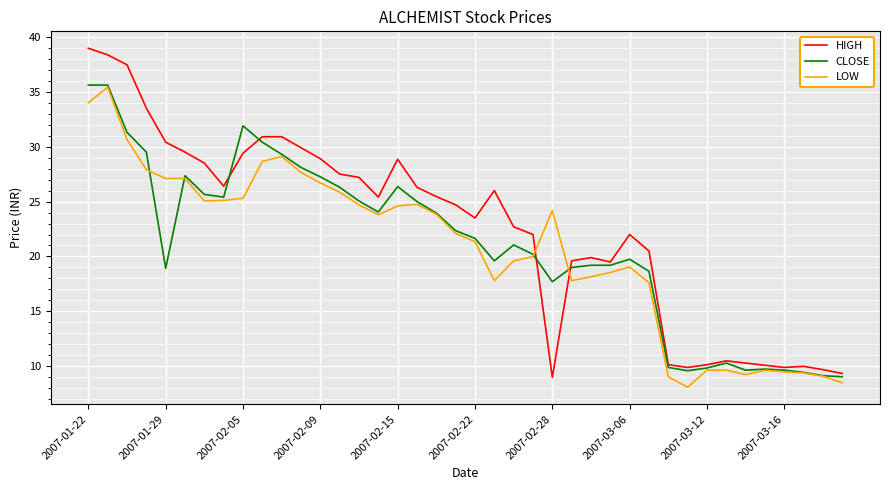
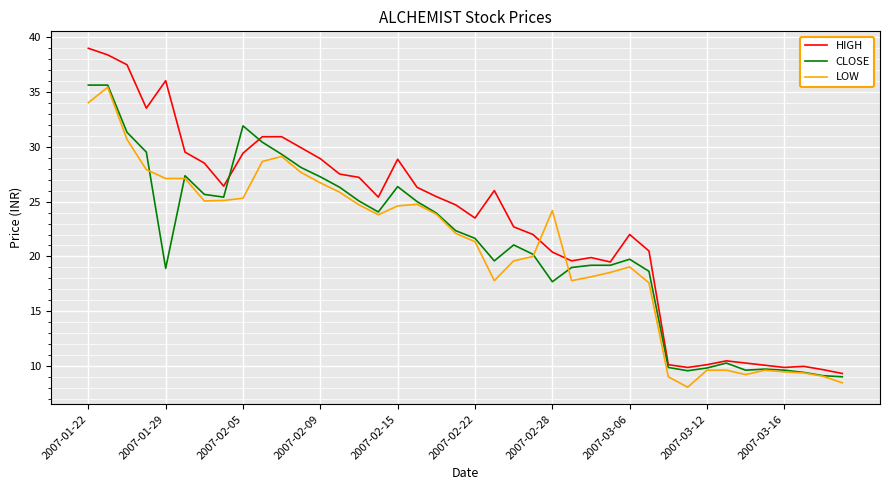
  {
    "HIGH": {
      "2007-01-22": 39.0,
-     "2007-01-29": 30.4,
+     "2007-01-29": 36.0,
      "2007-02-05": 29.4,
      "2007-02-09": 28.9,
      "2007-02-15": 28.9,
      "2007-02-22": 23.5,
-     "2007-02-28": 9.0,
+     "2007-02-28": 20.4,
      "2007-03-06": 22.0,
      "2007-03-12": 10.2,
      "2007-03-16": 9.9
    },
    "CLOSE": {
      "2007-01-22": 35.6,
      "2007-01-29": 18.9,
      "2007-02-05": 31.9,
      "2007-02-09": 27.3,
      "2007-02-15": 26.4,
      "2007-02-22": 21.7,
      "2007-02-28": 17.7,
      "2007-03-06": 19.8
    },
    "LOW": {
      "2007-01-22": 34.0,
      "2007-01-29": 27.1,
      "2007-02-05": 25.3,
      "2007-02-09": 26.7,
      "2007-02-15": 24.6,
      "2007-02-22": 21.4,
      "2007-02-28": 24.2,
      "2007-03-06": 19.1
    }
  }
